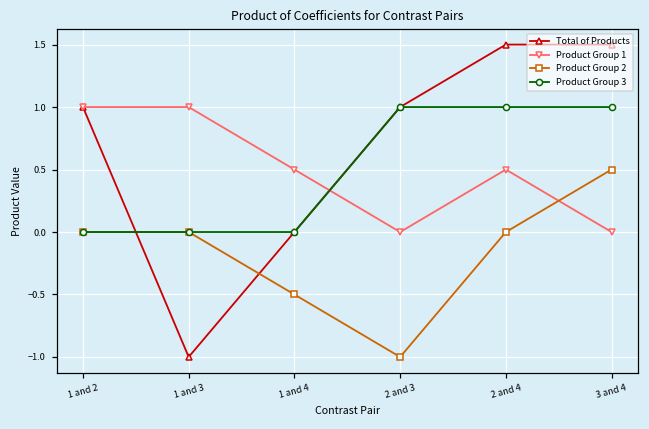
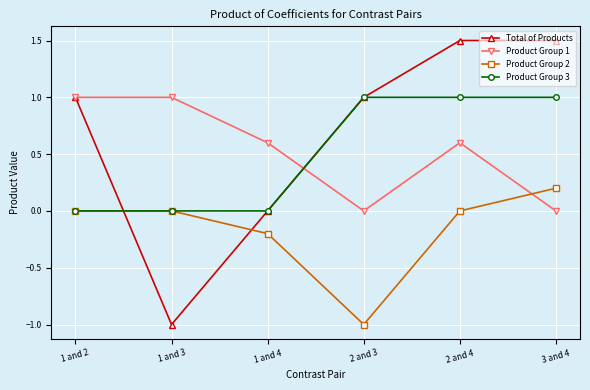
  {
    "Total of Products": {
      "1 and 3": -1.0,
      "2 and 4": 1.5
    },
    "Product Group 1": {
      "1 and 3": 1.0,
-     "1 and 4": 0.5,
+     "1 and 4": 0.6,
      "2 and 3": 0.0,
-     "2 and 4": 0.5,
+     "2 and 4": 0.6,
      "3 and 4": 0.0
    },
    "Product Group 2": {
-     "1 and 4": -0.5,
+     "1 and 4": -0.2,
      "2 and 3": -1.0,
      "2 and 4": 0.0,
-     "3 and 4": 0.5
+     "3 and 4": 0.2
    },
    "Product Group 3": {
      "2 and 4": 1.0,
      "3 and 4": 1.0
    }
  }
